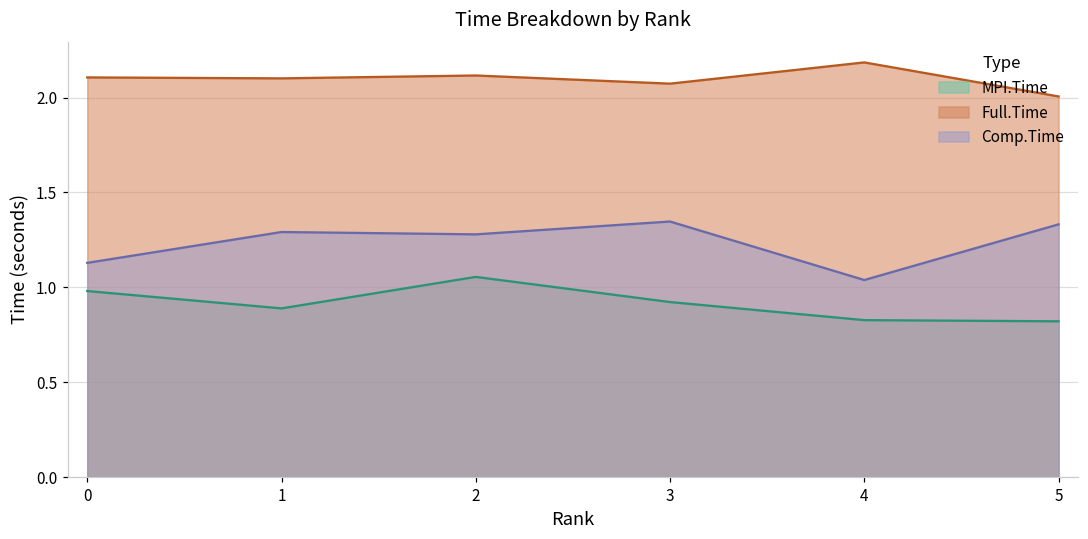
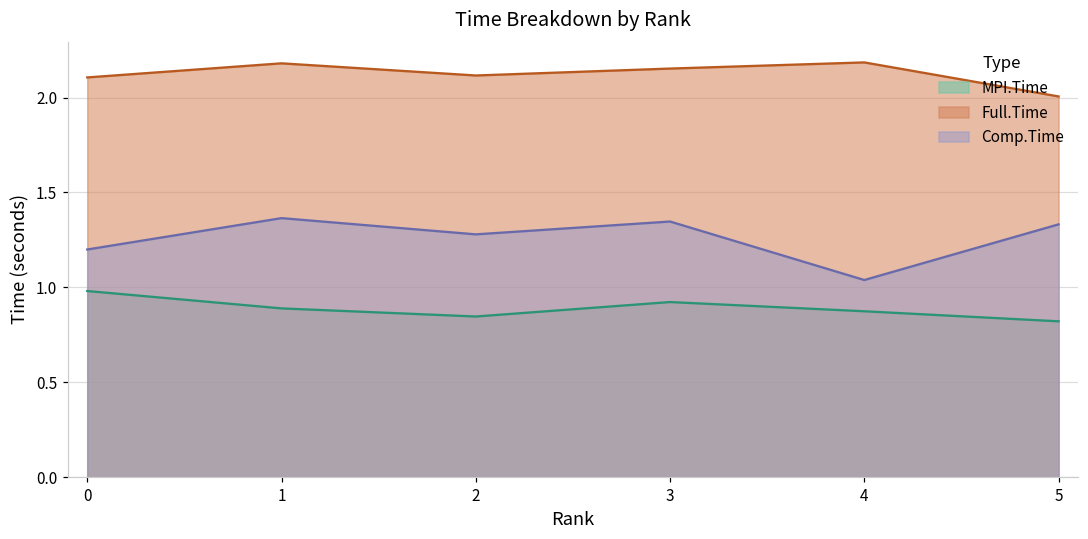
  {
    "MPI.Time": {
      "0": 0.98,
      "1": 0.89,
-     "2": 1.05,
+     "2": 0.85,
      "3": 0.92,
-     "4": 0.83,
+     "4": 0.87,
      "5": 0.82
    },
    "Full.Time": {
      "0": 2.11,
-     "1": 2.10,
+     "1": 2.18,
      "2": 2.12,
-     "3": 2.07,
+     "3": 2.15,
      "4": 2.19,
      "5": 2.01
    },
    "Comp.Time": {
-     "0": 1.13,
-     "1": 1.29,
+     "0": 1.20,
+     "1": 1.36,
      "2": 1.28,
      "3": 1.35,
      "4": 1.04,
      "5": 1.33
    }
  }
